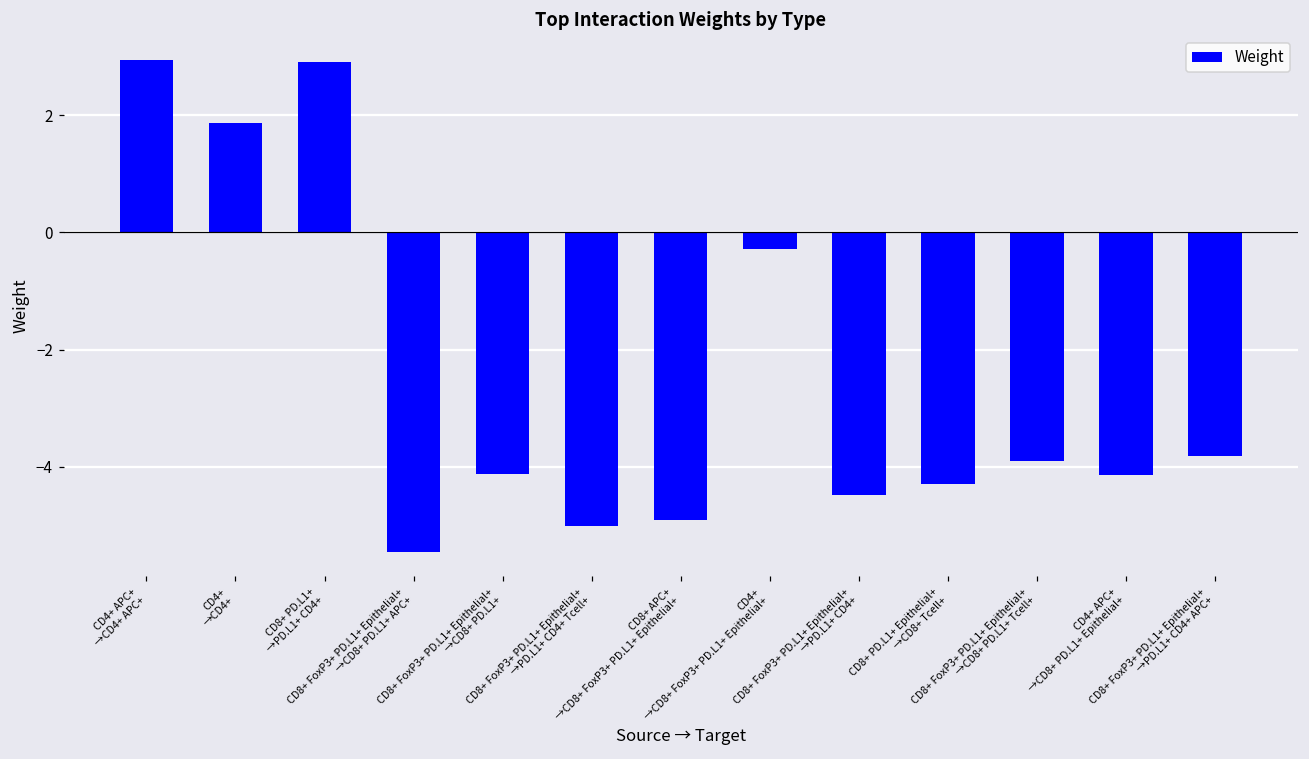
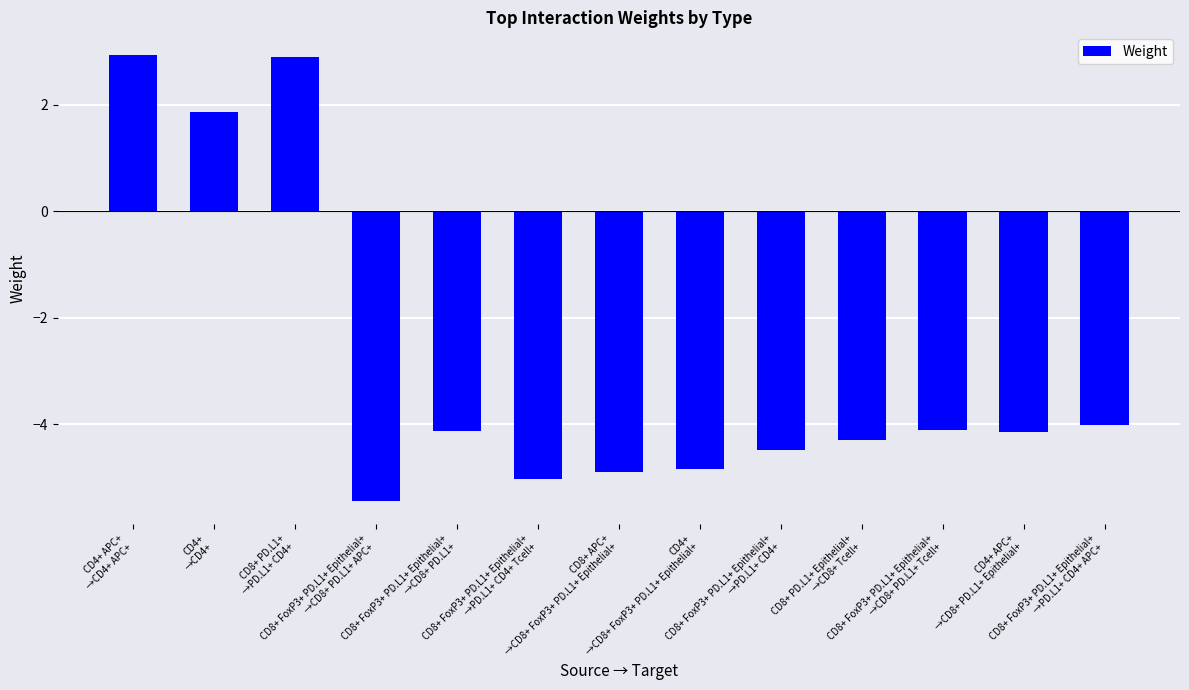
  {
    "CD4+ APC+ →CD4+ APC+": 2.9,
    "CD4+ →CD4+": 1.9,
    "CD8+ PD.L1+ →PD.L1+ CD4+": 2.9,
    "CD8+ FoxP3+ PD.L1+ Epithelial+ →CD8+ PD.L1+ APC+": -5.5,
    "CD8+ FoxP3+ PD.L1+ Epithelial+ →CD8+ PD.L1+": -4.1,
    "CD8+ FoxP3+ PD.L1+ Epithelial+ →PD.L1+ CD4+ Tcell+": -5.0,
    "CD8+ APC+ →CD8+ FoxP3+ PD.L1+ Epithelial+": -4.9,
-   "CD4+ →CD8+ FoxP3+ PD.L1+ Epithelial+": -0.3,
+   "CD4+ →CD8+ FoxP3+ PD.L1+ Epithelial+": -4.8,
    "CD8+ FoxP3+ PD.L1+ Epithelial+ →PD.L1+ CD4+": -4.5,
    "CD8+ PD.L1+ Epithelial+ →CD8+ Tcell+": -4.3,
-   "CD8+ FoxP3+ PD.L1+ Epithelial+ →CD8+ PD.L1+ Tcell+": -3.9,
+   "CD8+ FoxP3+ PD.L1+ Epithelial+ →CD8+ PD.L1+ Tcell+": -4.1,
    "CD4+ APC+ →CD8+ PD.L1+ Epithelial+": -4.1,
-   "CD8+ FoxP3+ PD.L1+ Epithelial+ →PD.L1+ CD4+ APC+": -3.8
+   "CD8+ FoxP3+ PD.L1+ Epithelial+ →PD.L1+ CD4+ APC+": -4.0
  }
